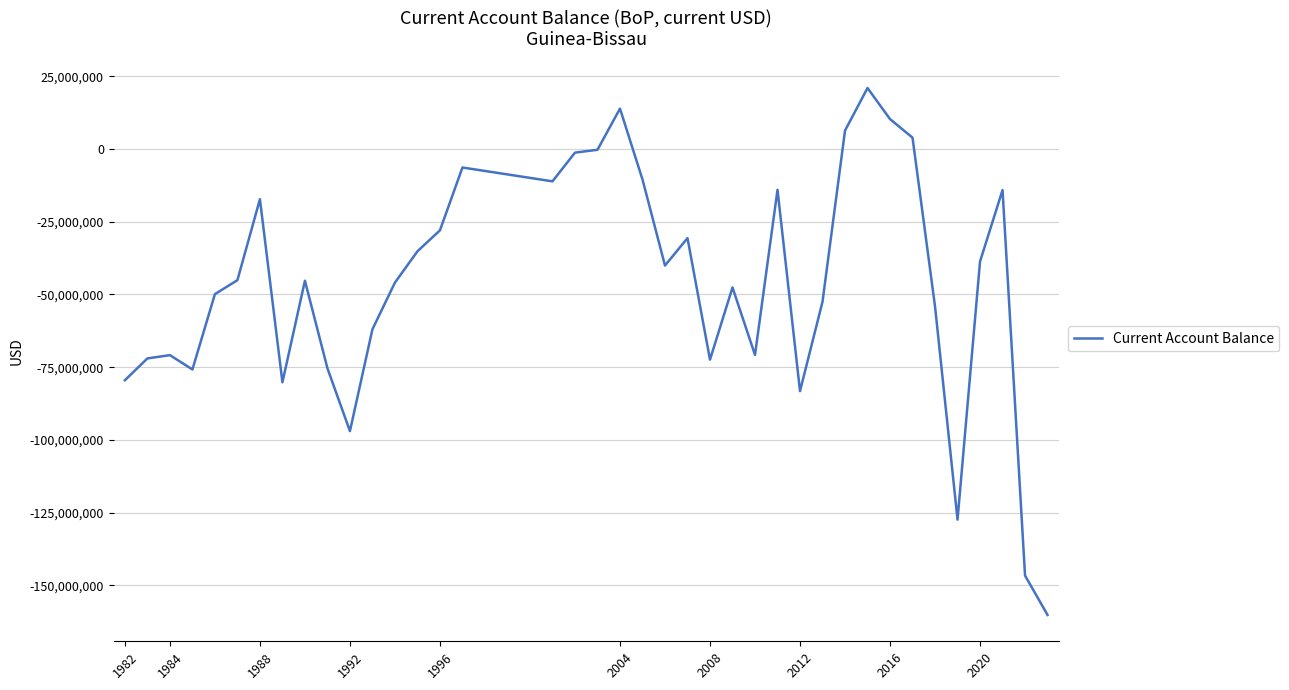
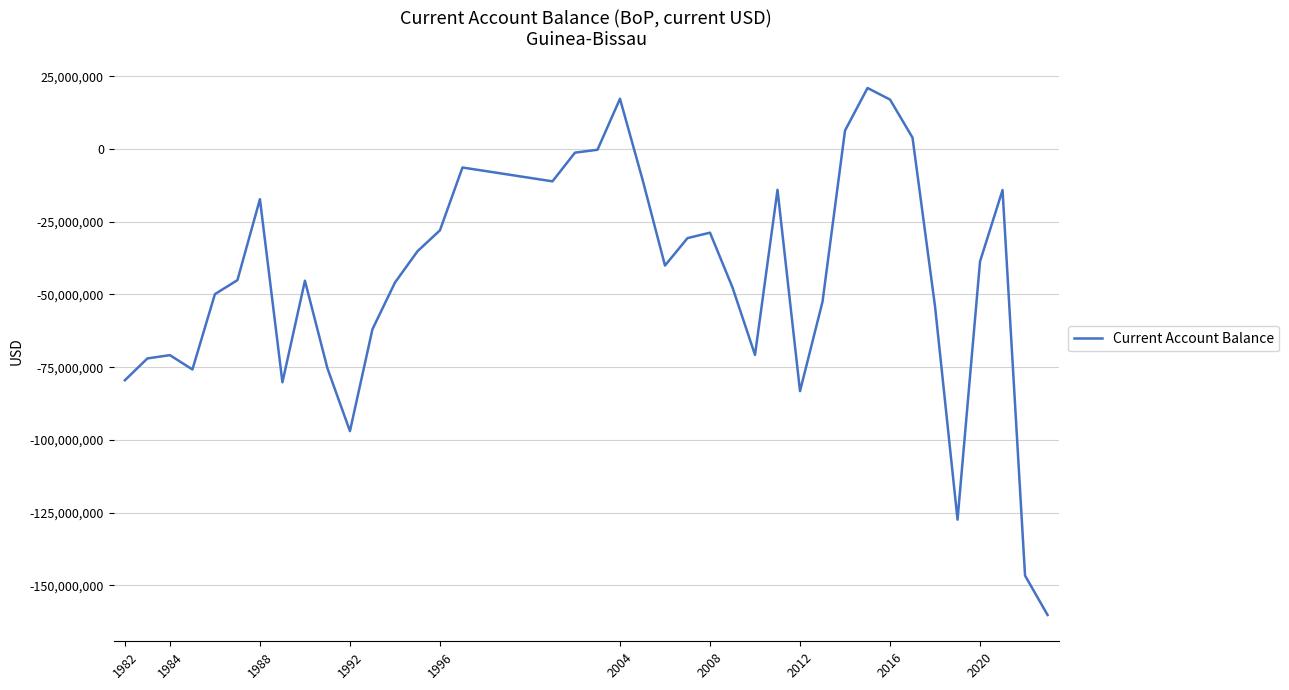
  {
    "1982": "-80,000,000",
    "1984": "-71,000,000",
    "1988": "-17,000,000",
    "1992": "-97,000,000",
    "1996": "-28,000,000",
-   "2004": "14,000,000",
-   "2008": "-72,000,000",
+   "2004": "17,000,000",
+   "2008": "-29,000,000",
    "2012": "-83,000,000",
-   "2016": "10,000,000",
+   "2016": "17,000,000",
    "2020": "-39,000,000"
  }
